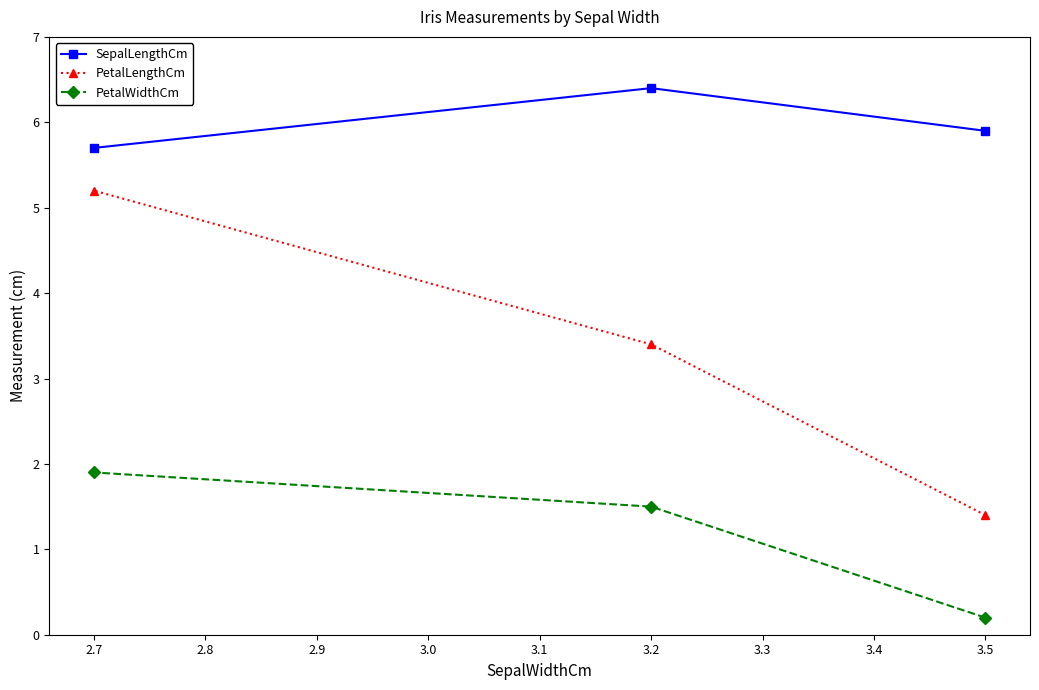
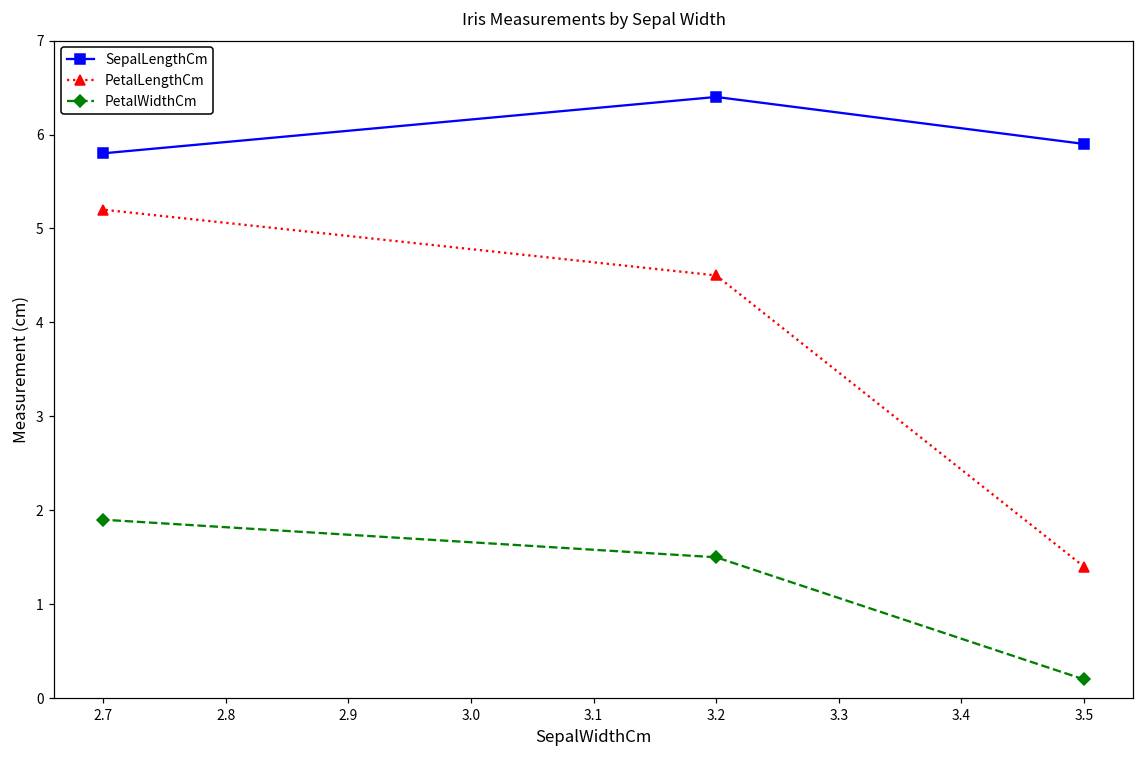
  {
    "SepalLengthCm": {
-     "2.7": 5.7,
+     "2.7": 5.8,
      "3.2": 6.4,
      "3.5": 5.9
    },
    "PetalLengthCm": {
      "2.7": 5.2,
-     "3.2": 3.4,
+     "3.2": 4.5,
      "3.5": 1.4
    },
    "PetalWidthCm": {
      "2.7": 1.9,
      "3.2": 1.5,
      "3.5": 0.2
    }
  }
